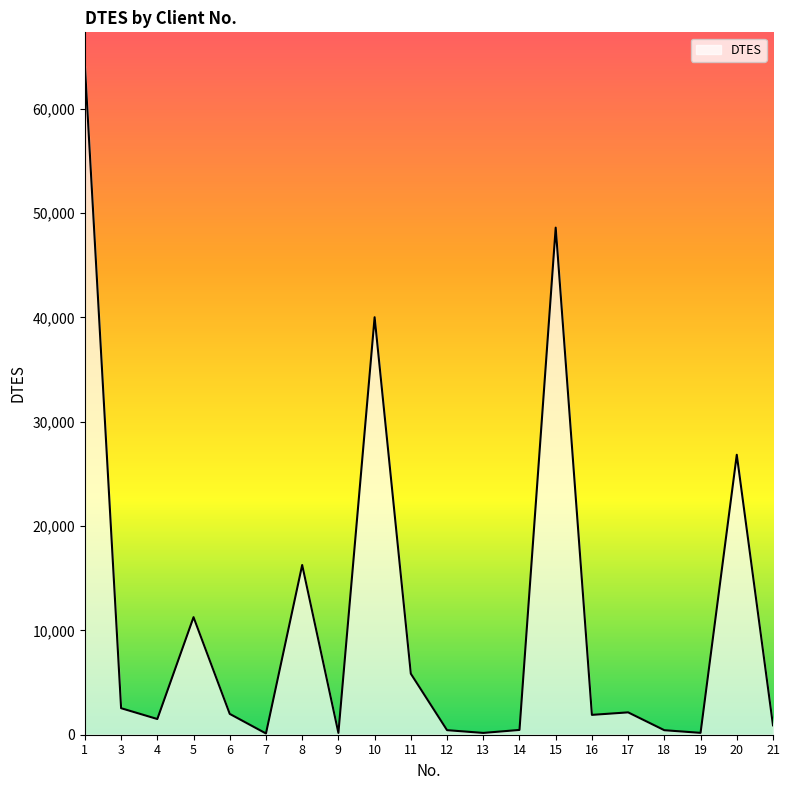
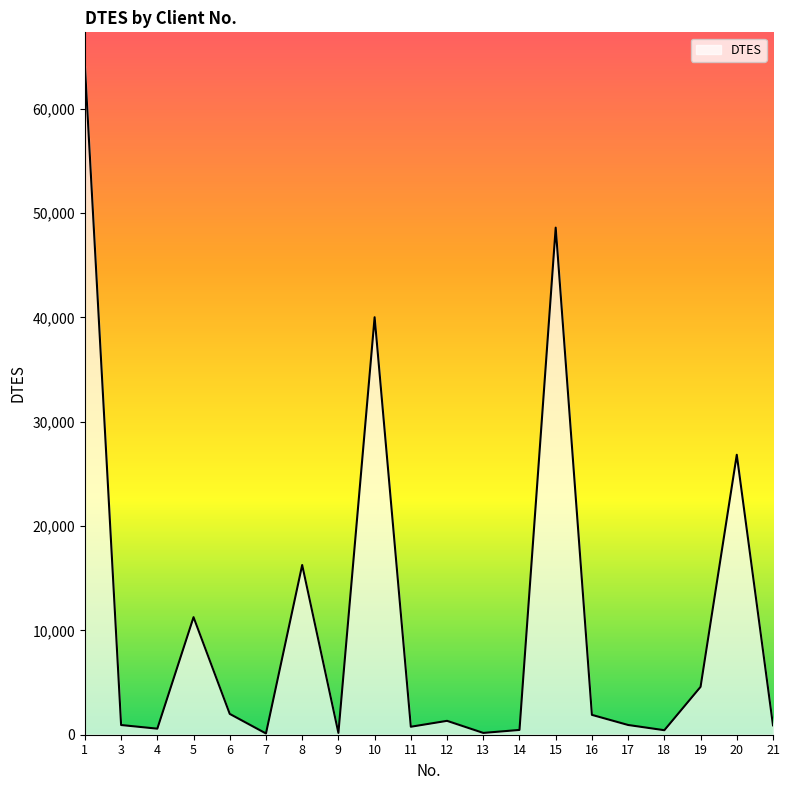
  {
    "1": "64,100",
-   "3": "2,500",
-   "4": "1,500",
+   "3": "900",
+   "4": "600",
    "5": "11,300",
    "6": "2,000",
    "7": "100",
    "8": "16,300",
    "9": "200",
    "10": "40,000",
-   "11": "5,800",
-   "12": "400",
+   "11": "800",
+   "12": "1,300",
    "13": "200",
    "14": "500",
    "15": "48,600",
    "16": "1,900",
-   "17": "2,100",
+   "17": "900",
    "18": "400",
-   "19": "200",
+   "19": "4,600",
    "20": "26,800",
    "21": "900"
  }
